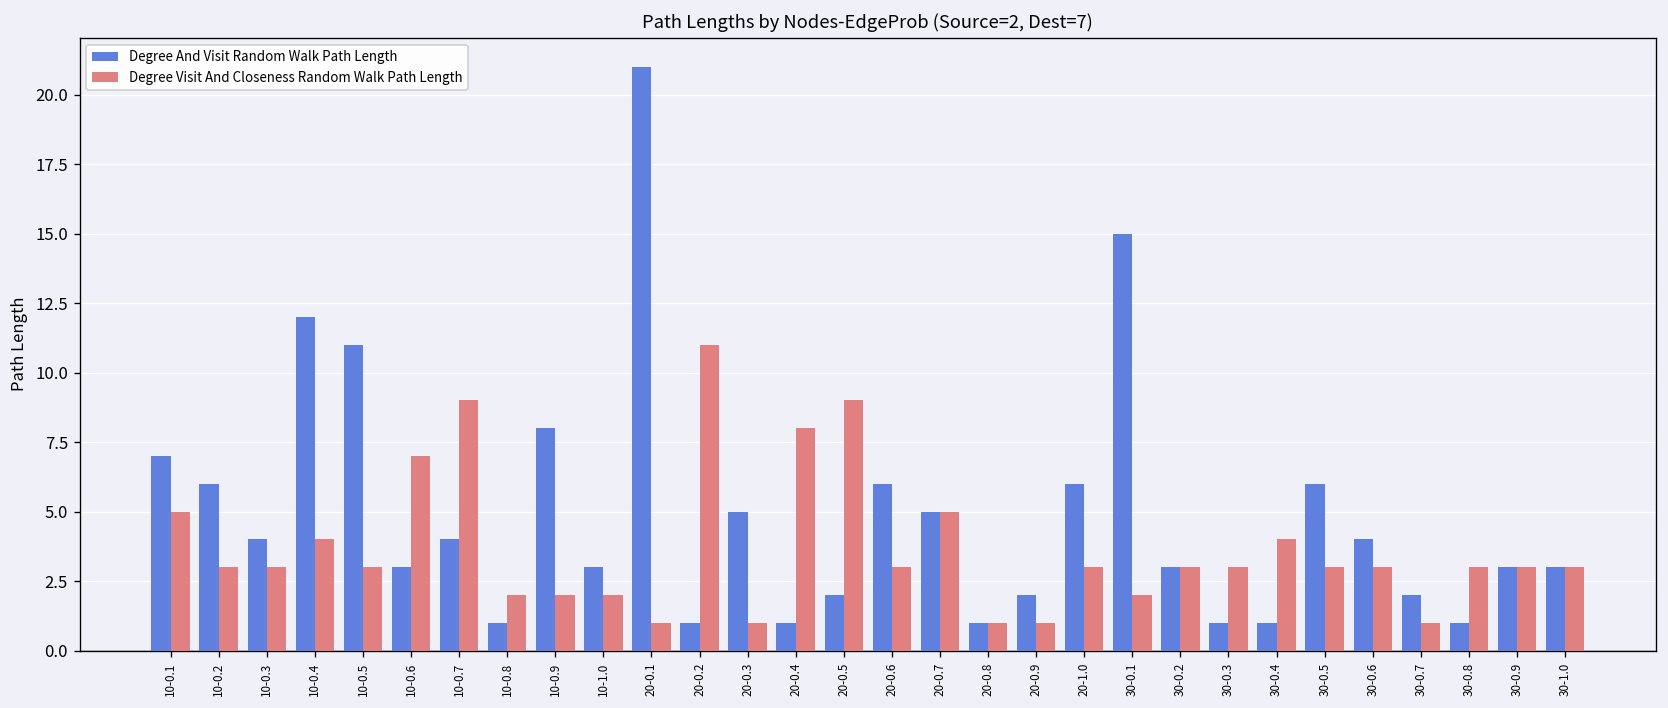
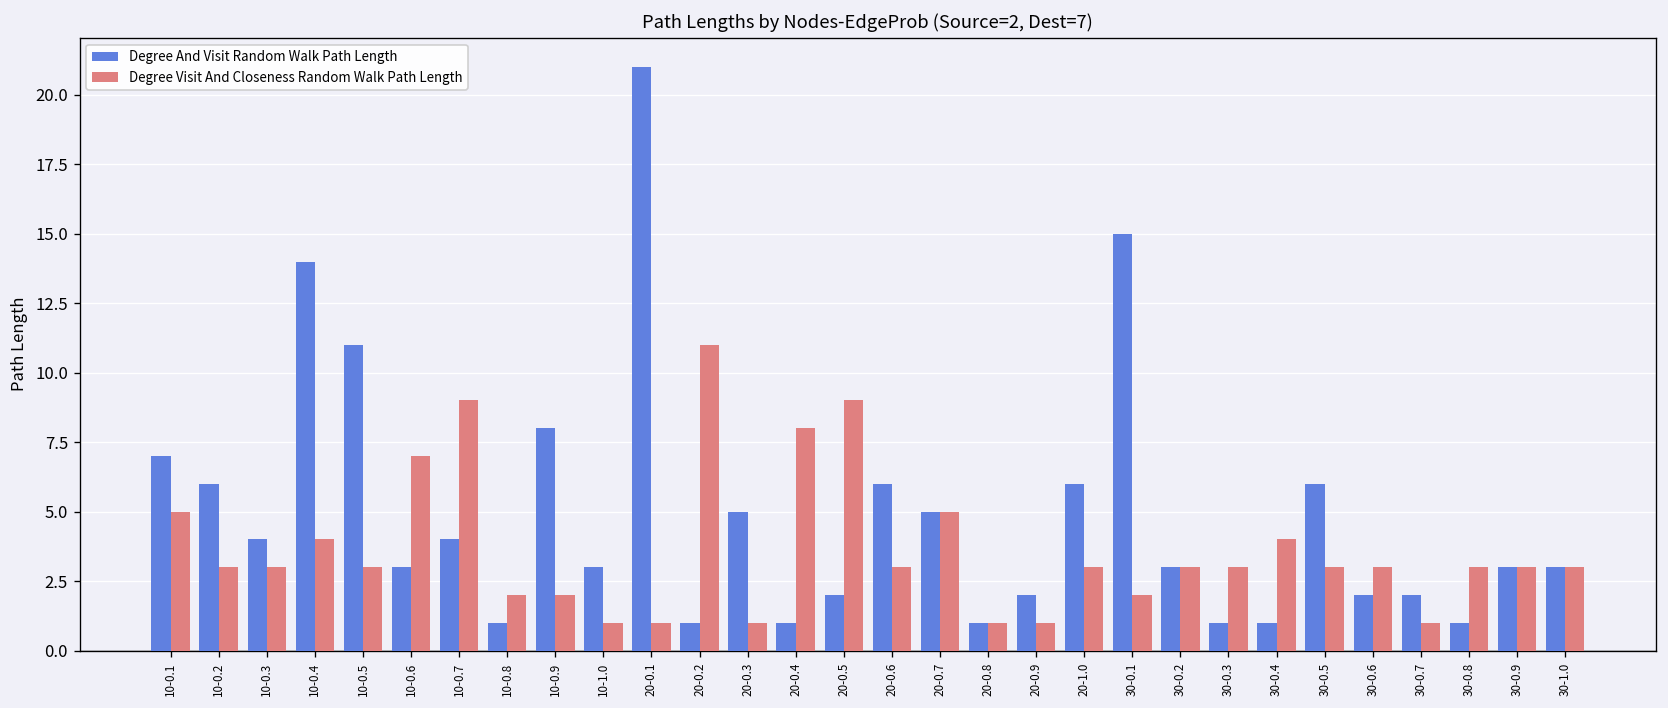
  {
    "Degree And Visit Random Walk Path Length": {
      "10-0.1": 7,
      "10-0.2": 6,
      "10-0.3": 4,
-     "10-0.4": 12,
+     "10-0.4": 14,
      "10-0.5": 11,
      "10-0.6": 3,
      "10-0.7": 4,
      "10-0.8": 1,
      "10-0.9": 8,
      "10-1.0": 3,
      "20-0.1": 21,
      "20-0.2": 1,
      "20-0.3": 5,
      "20-0.4": 1,
      "20-0.5": 2,
      "20-0.6": 6,
      "20-0.7": 5,
      "20-0.8": 1,
      "20-0.9": 2,
      "20-1.0": 6,
      "30-0.1": 15,
      "30-0.2": 3,
      "30-0.3": 1,
      "30-0.4": 1,
      "30-0.5": 6,
-     "30-0.6": 4,
+     "30-0.6": 2,
      "30-0.7": 2,
      "30-0.8": 1,
      "30-0.9": 3,
      "30-1.0": 3
    },
    "Degree Visit And Closeness Random Walk Path Length": {
      "10-0.1": 5,
      "10-0.2": 3,
      "10-0.3": 3,
      "10-0.4": 4,
      "10-0.5": 3,
      "10-0.6": 7,
      "10-0.7": 9,
      "10-0.8": 2,
      "10-0.9": 2,
-     "10-1.0": 2,
+     "10-1.0": 1,
      "20-0.1": 1,
      "20-0.2": 11,
      "20-0.3": 1,
      "20-0.4": 8,
      "20-0.5": 9,
      "20-0.6": 3,
      "20-0.7": 5,
      "20-0.8": 1,
      "20-0.9": 1,
      "20-1.0": 3,
      "30-0.1": 2,
      "30-0.2": 3,
      "30-0.3": 3,
      "30-0.4": 4,
      "30-0.5": 3,
      "30-0.6": 3,
      "30-0.7": 1,
      "30-0.8": 3,
      "30-0.9": 3,
      "30-1.0": 3
    }
  }
